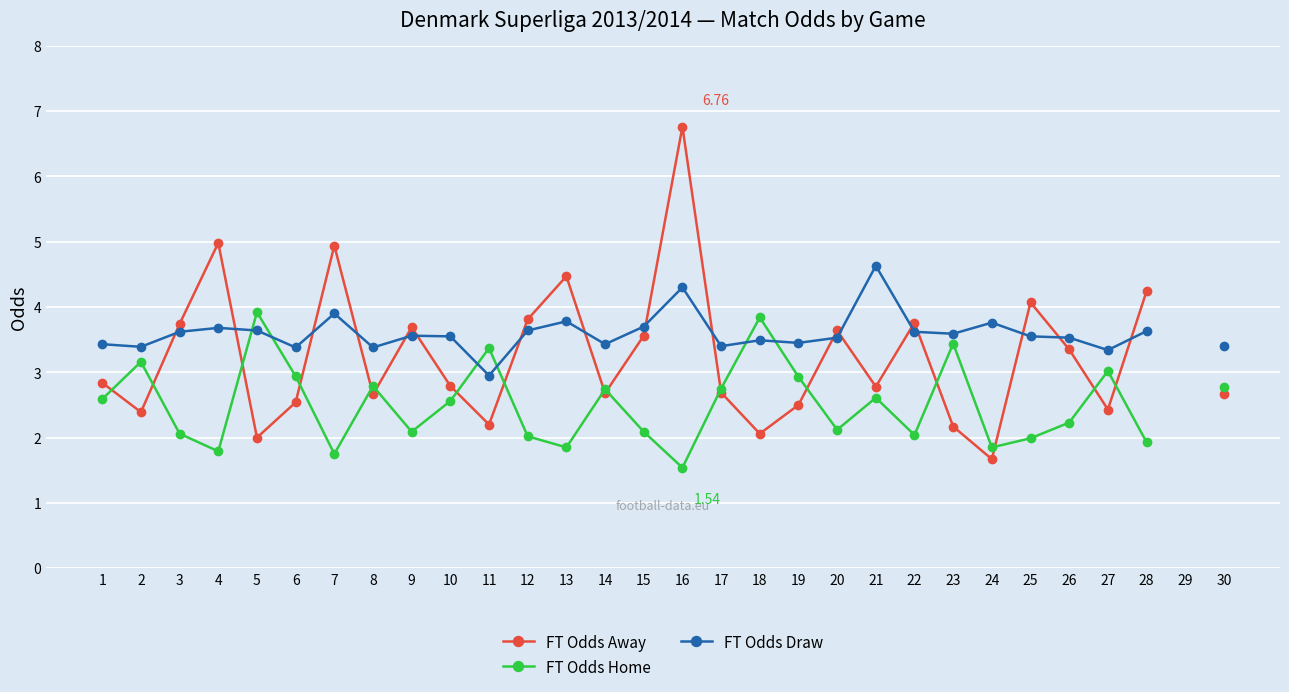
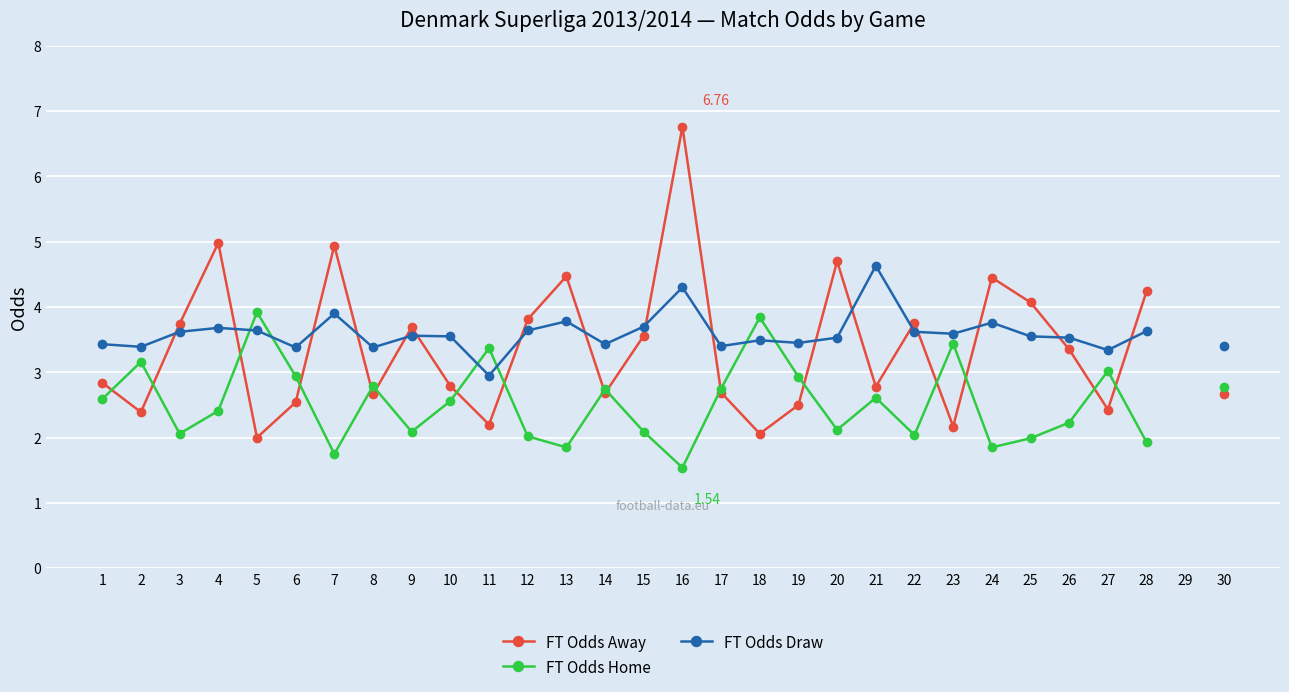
  {
    "FT Odds Away": {
      "1": 2.8,
      "2": 2.4,
      "3": 3.7,
      "4": 5.0,
      "5": 2.0,
      "6": 2.5,
      "7": 4.9,
      "8": 2.7,
      "9": 3.7,
      "10": 2.8,
      "11": 2.2,
      "12": 3.8,
      "13": 4.5,
      "14": 2.7,
      "15": 3.6,
      "16": 6.8,
      "17": 2.7,
      "18": 2.1,
      "19": 2.5,
-     "20": 3.6,
+     "20": 4.7,
      "21": 2.8,
      "22": 3.8,
      "23": 2.2,
-     "24": 1.7,
+     "24": 4.5,
      "25": 4.1,
      "26": 3.4,
      "27": 2.4,
      "28": 4.2,
      "30": 2.7
    },
    "FT Odds Home": {
      "1": 2.6,
      "2": 3.2,
      "3": 2.1,
-     "4": 1.8,
+     "4": 2.4,
      "5": 3.9,
      "6": 2.9,
      "7": 1.8,
      "8": 2.8,
      "9": 2.1,
      "10": 2.6,
      "11": 3.4,
      "12": 2.0,
      "13": 1.9,
      "14": 2.7,
      "15": 2.1,
      "16": 1.5,
      "17": 2.8,
      "18": 3.8,
      "19": 2.9,
      "20": 2.1,
      "21": 2.6,
      "22": 2.0,
      "23": 3.4,
      "24": 1.9,
      "25": 2.0,
      "26": 2.2,
      "27": 3.0,
      "28": 1.9,
      "30": 2.8
    },
    "FT Odds Draw": {
      "1": 3.4,
      "2": 3.4,
      "3": 3.6,
      "4": 3.7,
      "5": 3.6,
      "6": 3.4,
      "7": 3.9,
      "8": 3.4,
      "9": 3.6,
      "10": 3.6,
      "11": 3.0,
      "12": 3.6,
      "13": 3.8,
      "14": 3.4,
      "15": 3.7,
      "16": 4.3,
      "17": 3.4,
      "18": 3.5,
      "19": 3.5,
      "20": 3.5,
      "21": 4.6,
      "22": 3.6,
      "23": 3.6,
      "24": 3.8,
      "25": 3.6,
      "26": 3.5,
      "27": 3.3,
      "28": 3.6,
      "30": 3.4
    }
  }
